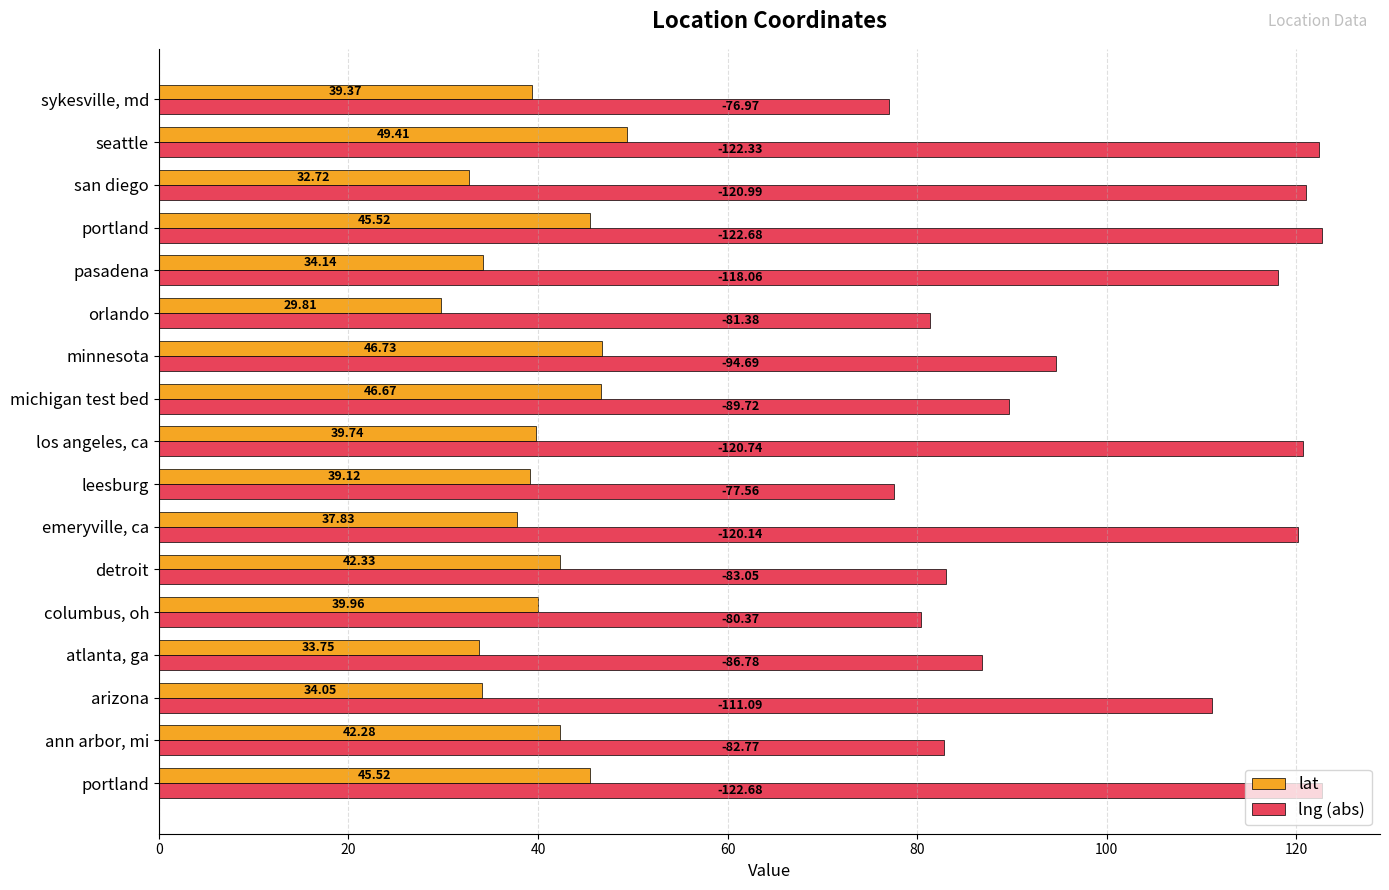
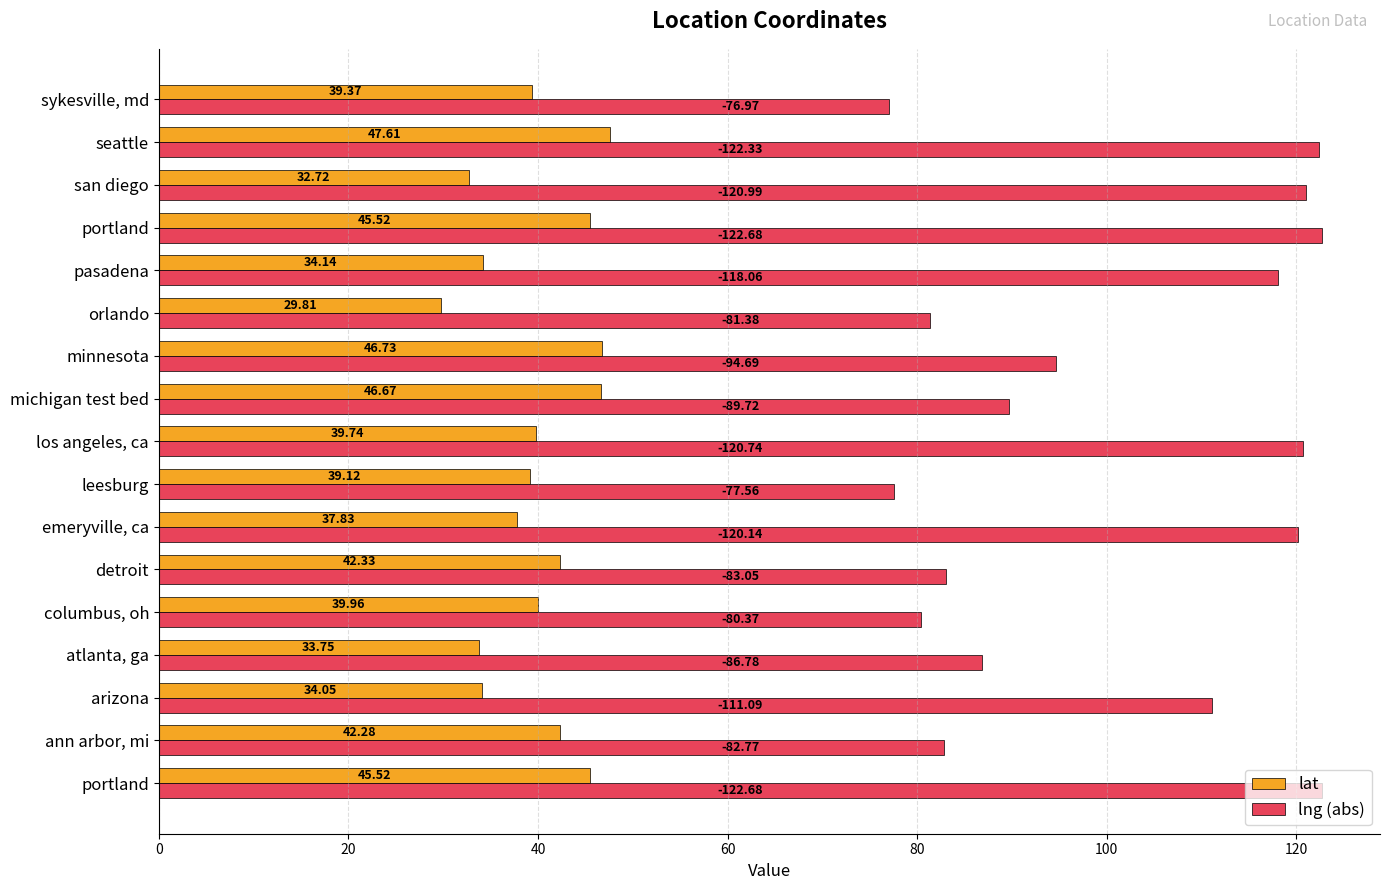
  {
    "lat": {
      "sykesville, md": 39.37,
-     "seattle": 49.41,
+     "seattle": 47.61,
      "san diego": 32.72,
      "pasadena": 34.14,
      "orlando": 29.81,
      "minnesota": 46.73,
      "michigan test bed": 46.67,
      "los angeles, ca": 39.74,
      "leesburg": 39.12,
      "emeryville, ca": 37.83,
      "detroit": 42.33,
      "columbus, oh": 39.96,
      "atlanta, ga": 33.75,
      "arizona": 34.05,
      "ann arbor, mi": 42.28
    }
  }
